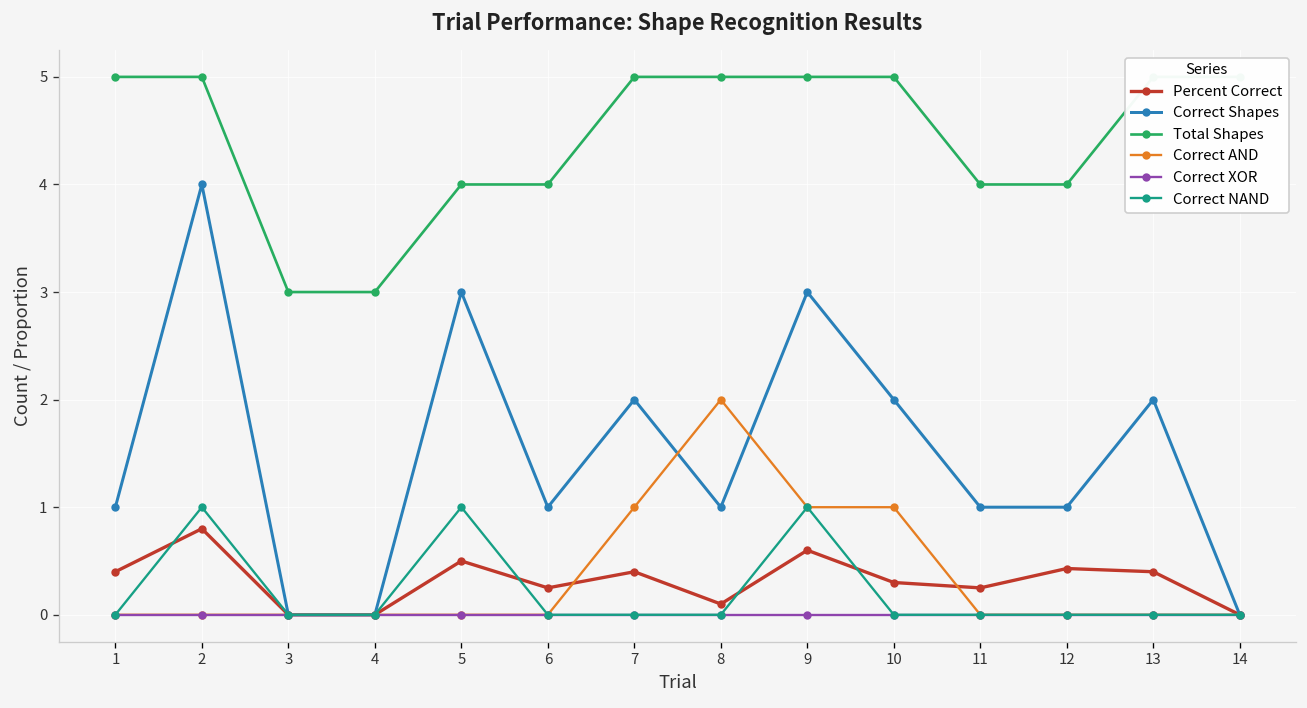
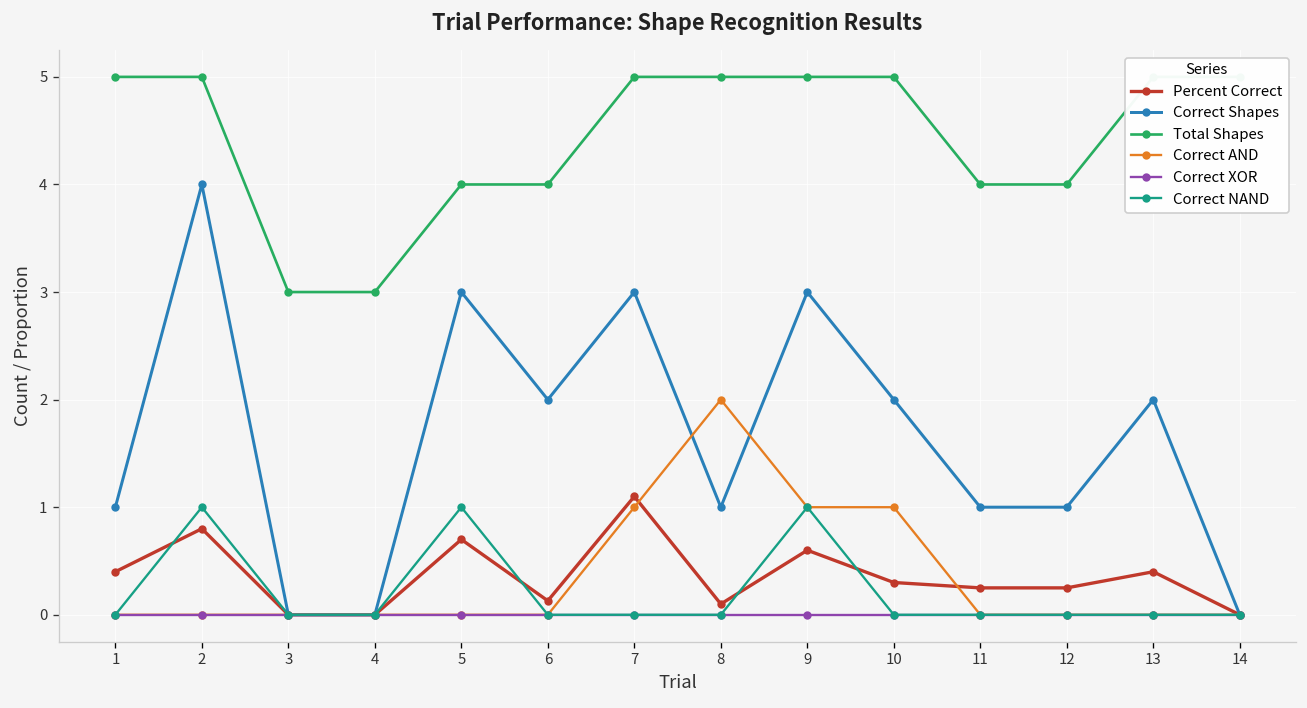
  {
    "Percent Correct": {
      "1": 0.4,
      "2": 0.8,
-     "5": 0.5,
-     "6": 0.3,
-     "7": 0.4,
+     "5": 0.7,
+     "6": 0.1,
+     "7": 1.1,
      "8": 0.1,
      "9": 0.6,
      "10": 0.3,
      "11": 0.3,
-     "12": 0.4,
+     "12": 0.3,
      "13": 0.4
    },
    "Correct Shapes": {
      "1": 1,
      "2": 4,
      "5": 3,
-     "6": 1,
-     "7": 2,
+     "6": 2,
+     "7": 3,
      "8": 1,
      "9": 3,
      "10": 2,
      "11": 1,
      "12": 1,
      "13": 2
    },
    "Correct AND": {
      "7": 1.0,
      "8": 2.0,
      "10": 1.0
    },
    "Correct XOR": {
      "9": 0.0
    }
  }
